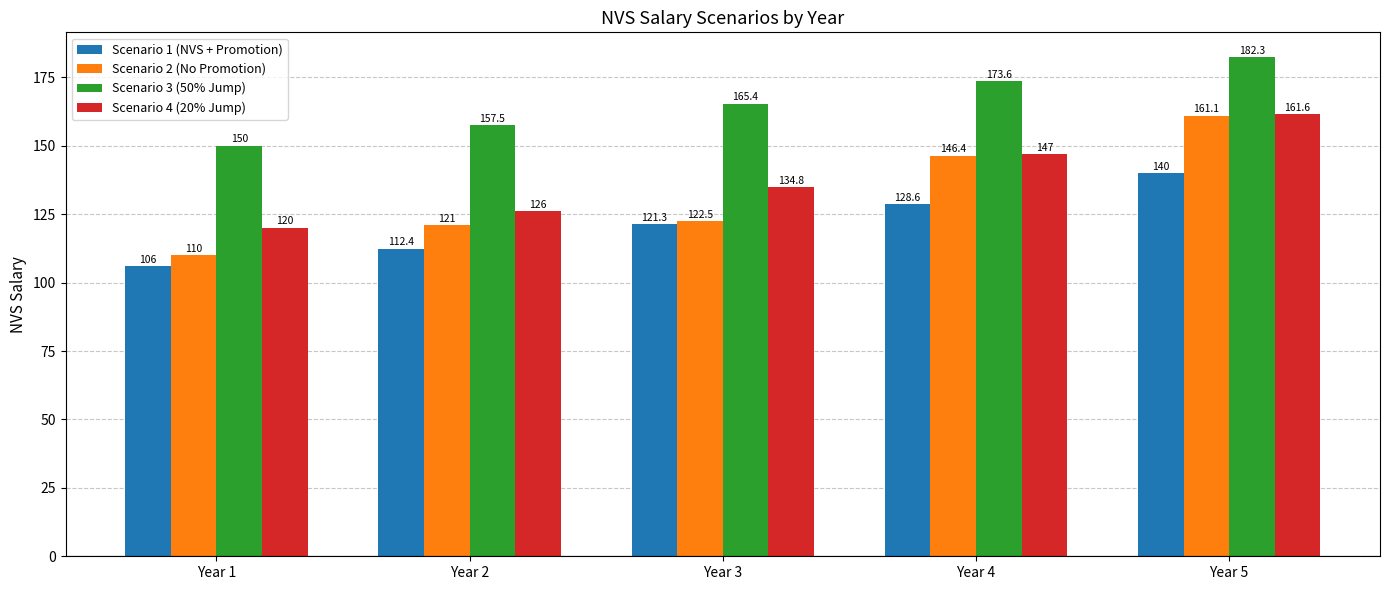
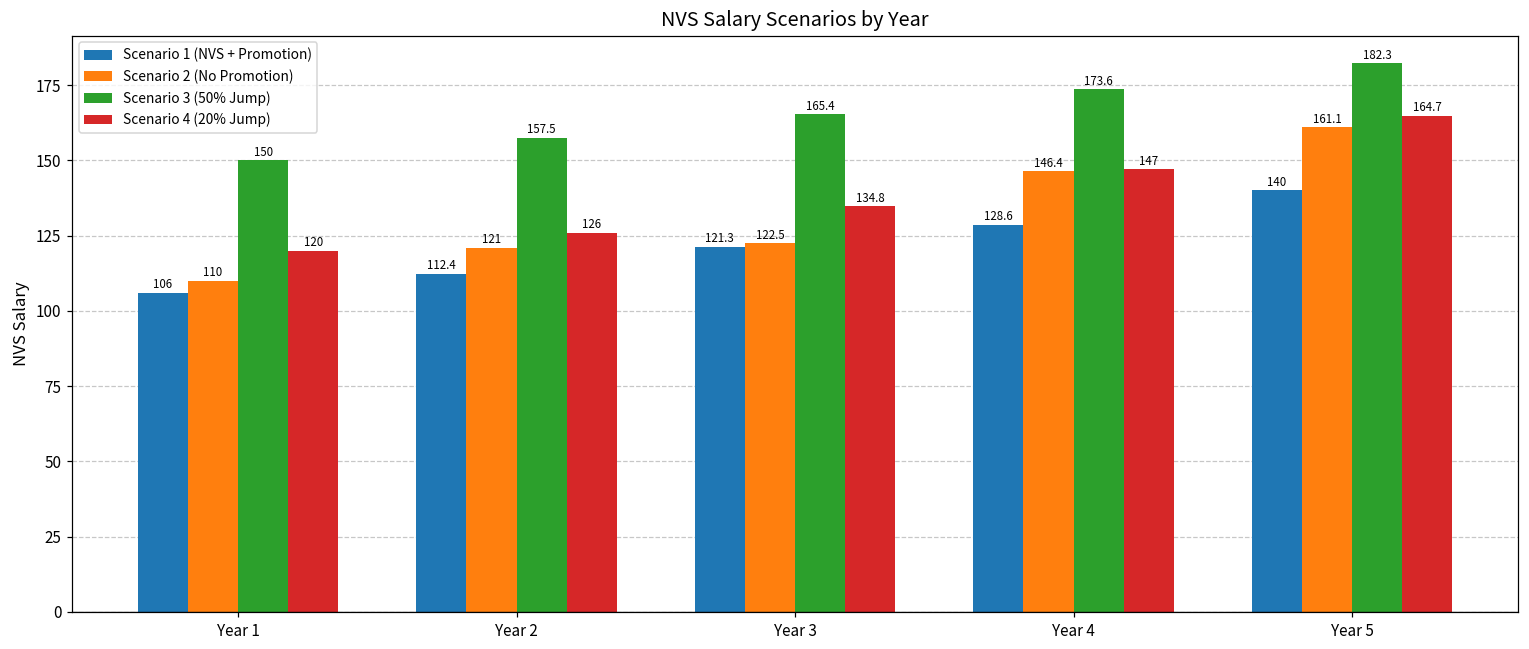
  {
    "Scenario 1 (NVS + Promotion)": {
      "Year 1": 106,
      "Year 2": 112.4,
      "Year 3": 121.3,
      "Year 4": 128.6,
      "Year 5": 140
    },
    "Scenario 2 (No Promotion)": {
      "Year 1": 110,
      "Year 2": 121,
      "Year 3": 122.5,
      "Year 4": 146.4,
      "Year 5": 161.1
    },
    "Scenario 3 (50% Jump)": {
      "Year 1": 150,
      "Year 2": 157.5,
      "Year 3": 165.4,
      "Year 4": 173.6,
      "Year 5": 182.3
    },
    "Scenario 4 (20% Jump)": {
      "Year 1": 120,
      "Year 2": 126,
      "Year 3": 134.8,
      "Year 4": 147,
-     "Year 5": 161.6
+     "Year 5": 164.7
    }
  }
